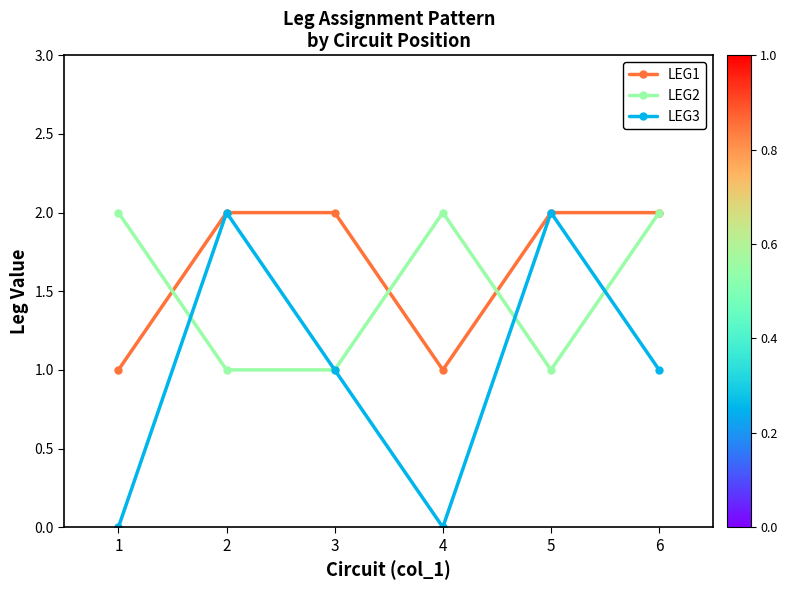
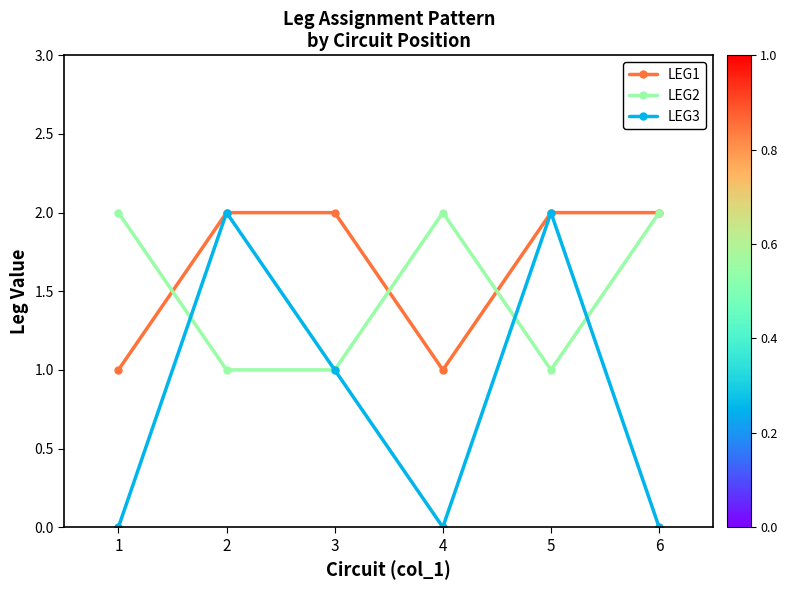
  {
    "LEG1": {
      "1": 1,
      "3": 2,
      "4": 1
    },
    "LEG2": {
      "1": 2,
      "2": 1,
      "4": 2,
      "5": 1
    },
    "LEG3": {
      "1": 0,
      "4": 0,
-     "6": 1
+     "6": 0
    }
  }
